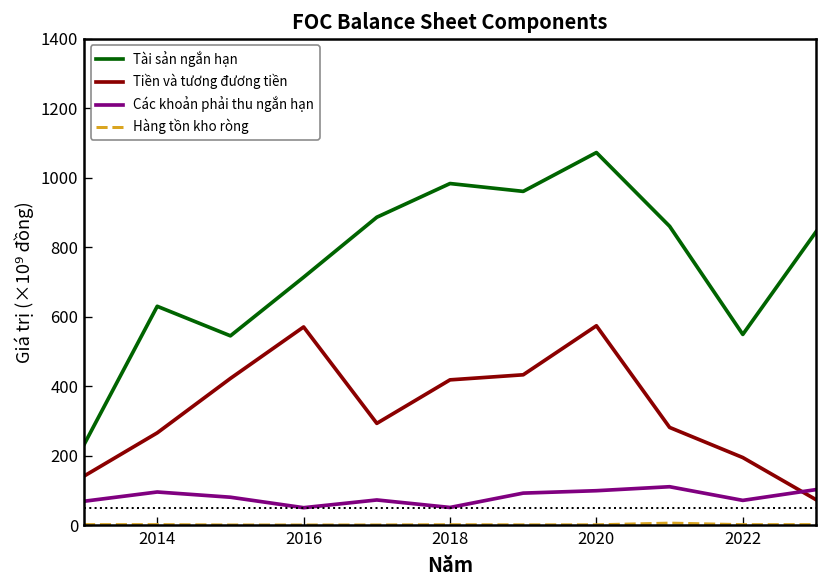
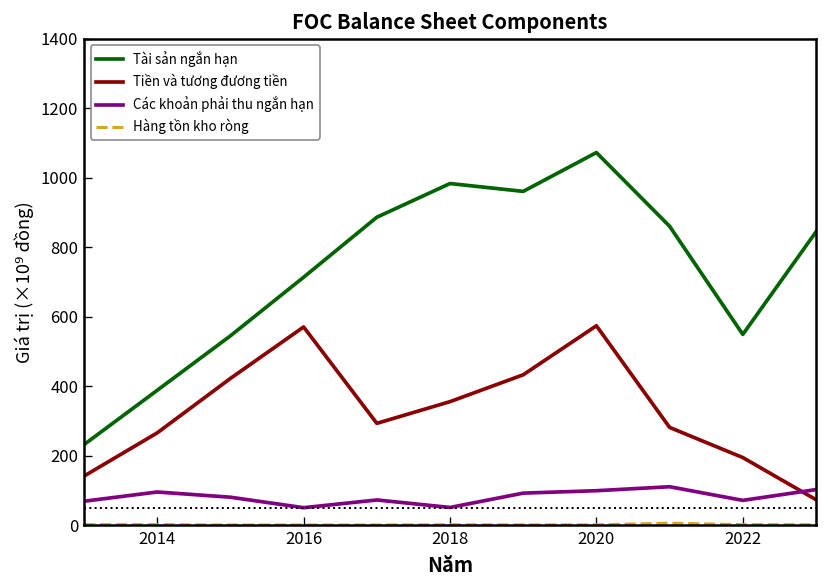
  {
    "Tài sản ngắn hạn": {
-     "2014": 630,
+     "2014": 390,
      "2016": 710,
      "2018": 980,
      "2020": 1070,
      "2022": 550
    },
    "Tiền và tương đương tiền": {
      "2014": 270,
      "2016": 570,
-     "2018": 420,
+     "2018": 360,
      "2020": 570,
      "2022": 190
    },
    "Các khoản phải thu ngắn hạn": {
      "2014": 100,
      "2016": 50,
      "2018": 50,
      "2020": 100,
      "2022": 70
    },
    "Hàng tồn kho ròng": {
      "2014": 0,
      "2016": 0,
      "2018": 0,
      "2020": 0,
      "2022": 0
    }
  }
